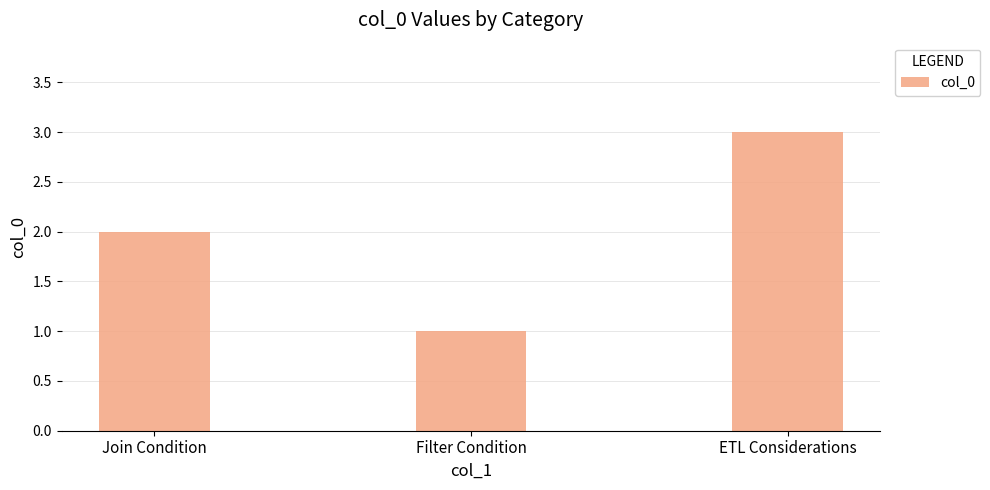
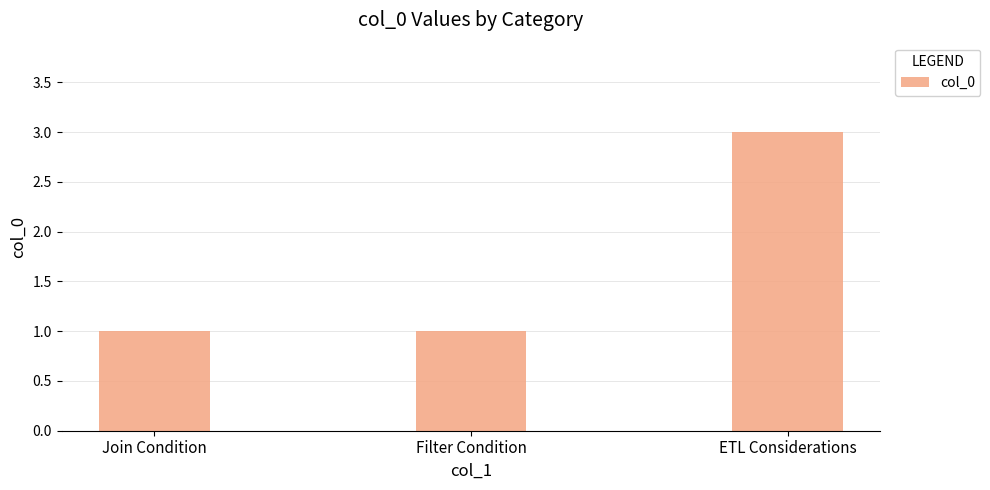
  {
-   "Join Condition": 2,
+   "Join Condition": 1,
    "Filter Condition": 1,
    "ETL Considerations": 3
  }
